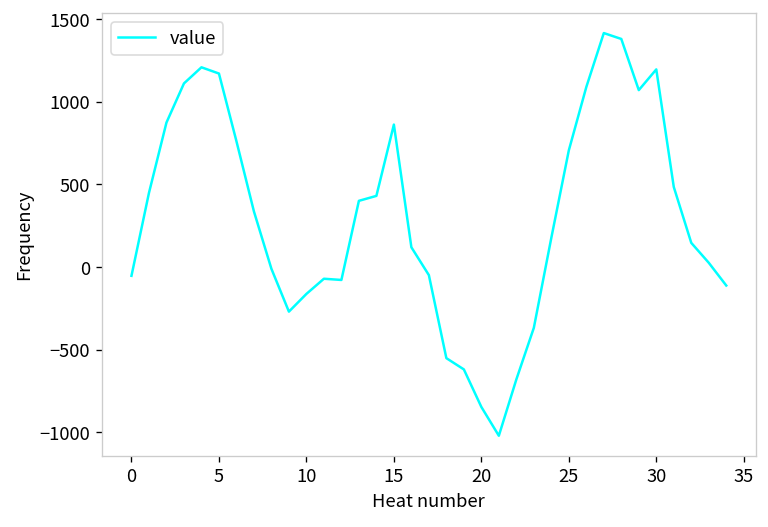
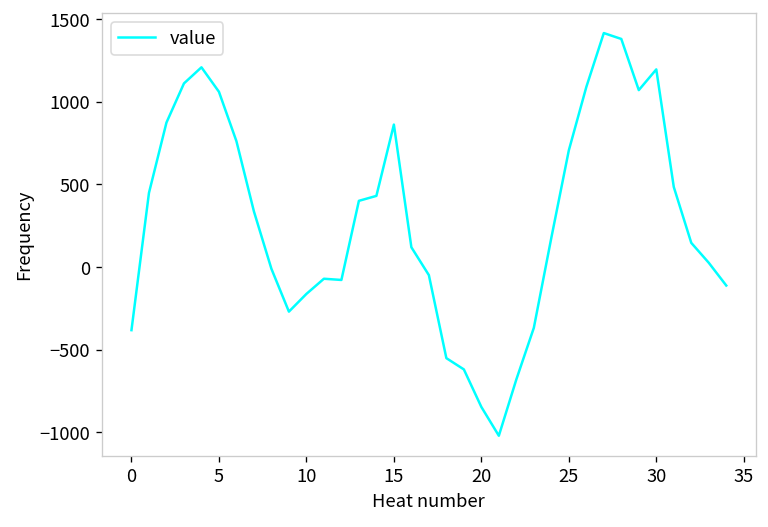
  {
-   "0": -50,
-   "5": 1170,
+   "0": -380,
+   "5": 1060,
    "10": -160,
    "15": 860,
    "20": -850,
    "25": 710,
    "30": 1200
  }
